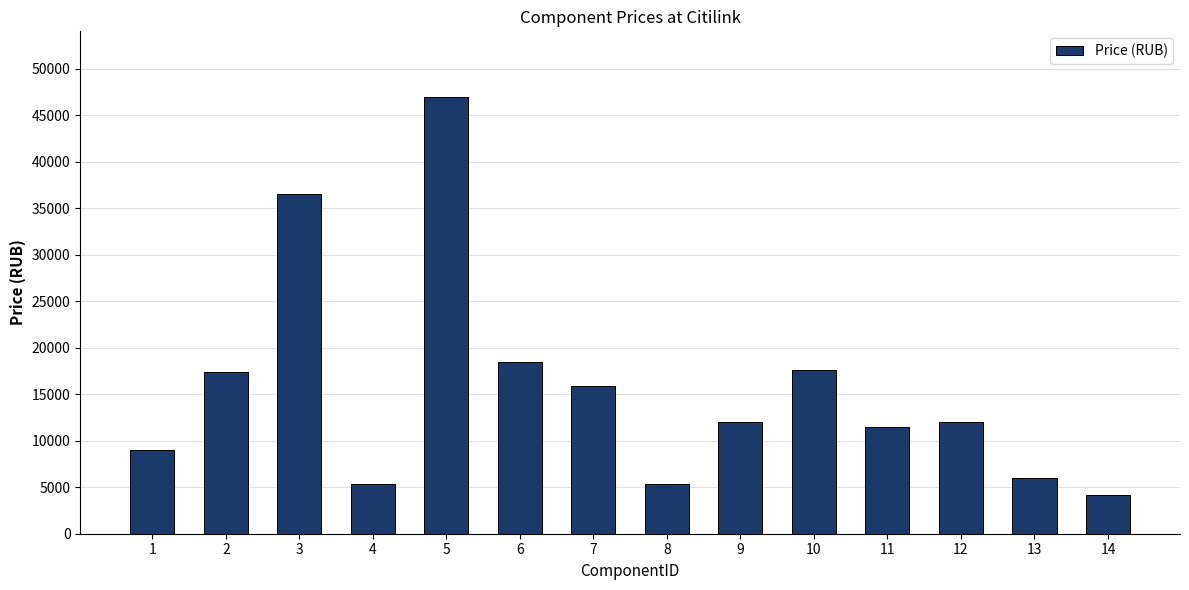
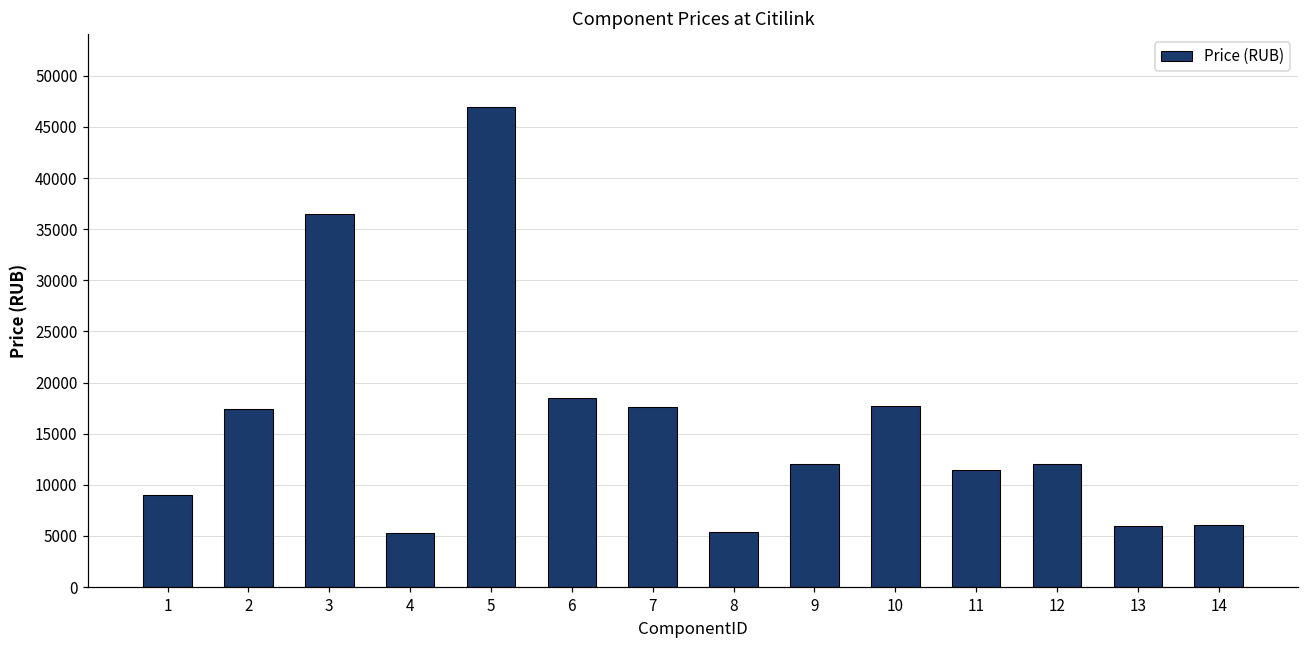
  {
    "1": 9000,
    "2": 17000,
    "3": 36000,
    "4": 5000,
    "5": 47000,
    "6": 18000,
-   "7": 16000,
+   "7": 18000,
    "8": 5000,
    "9": 12000,
    "10": 18000,
    "11": 11000,
    "12": 12000,
    "13": 6000,
-   "14": 4000
+   "14": 6000
  }
